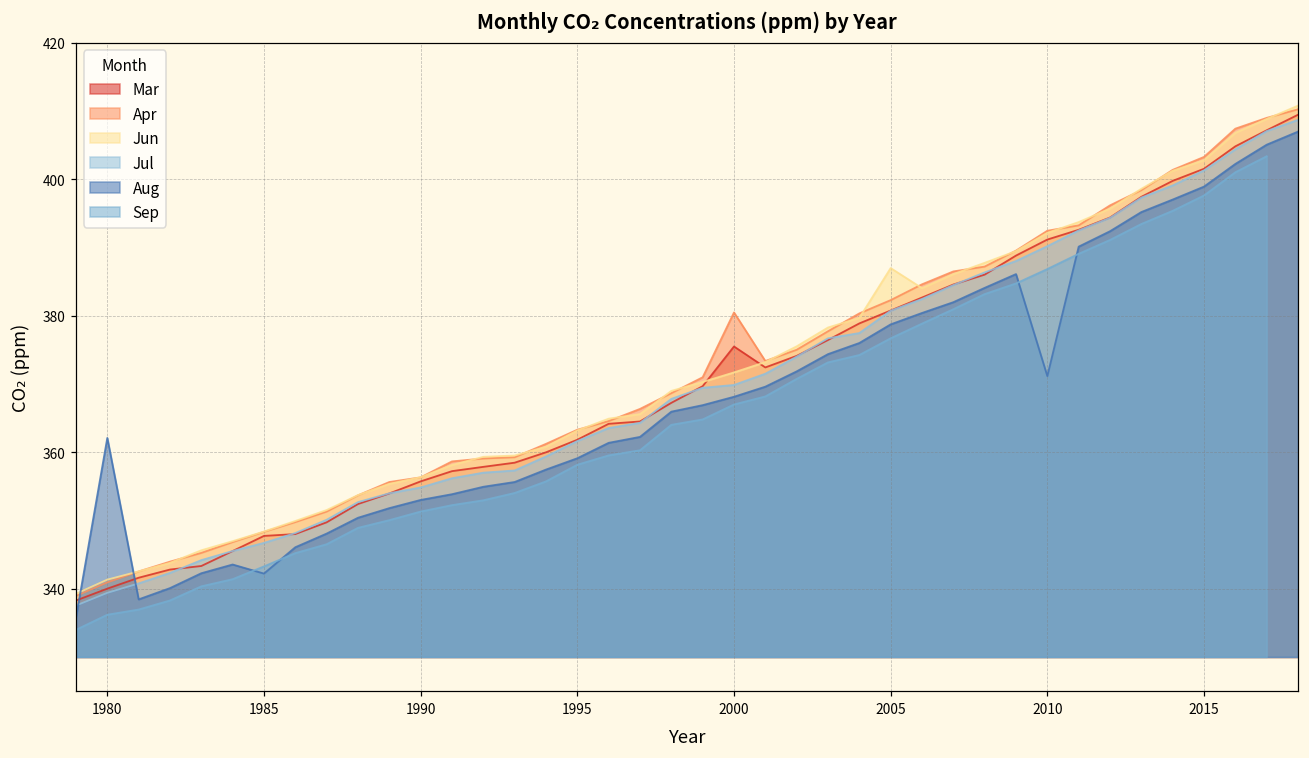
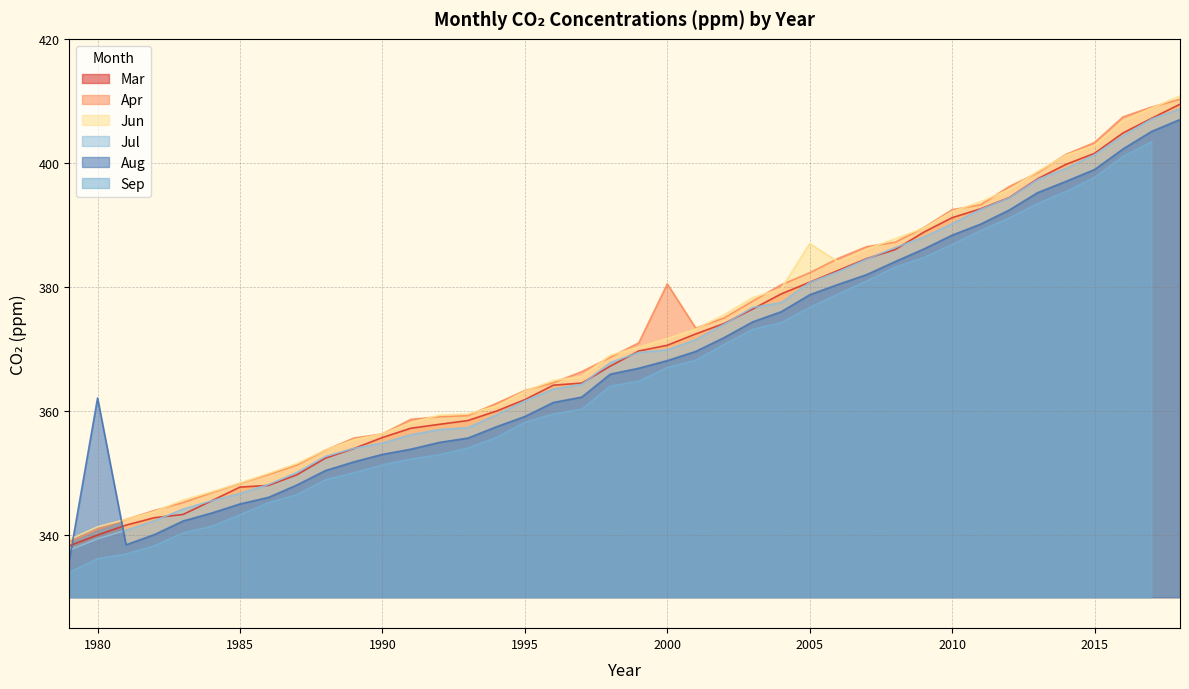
  {
    "Mar": {
      "1980": 340,
      "1985": 348,
      "1990": 356,
-     "2000": 376,
+     "2000": 371,
      "2010": 391
    },
    "Apr": {
      "2000": 380,
      "2005": 382,
      "2015": 403
    },
    "Jun": {
      "2000": 372,
      "2005": 387,
      "2015": 403
    },
    "Aug": {
      "1980": 362,
-     "1985": 342,
+     "1985": 345,
      "1990": 353,
      "1995": 359,
      "2000": 368,
      "2005": 379,
-     "2010": 371,
+     "2010": 388,
      "2015": 399
    }
  }
